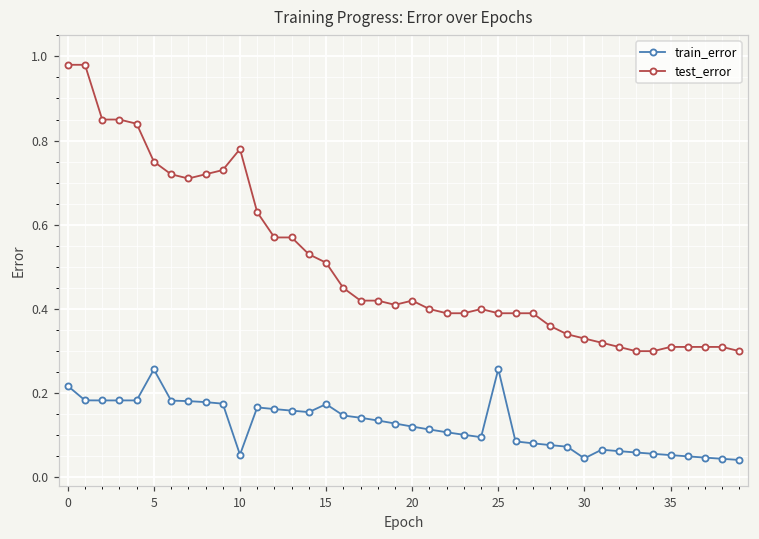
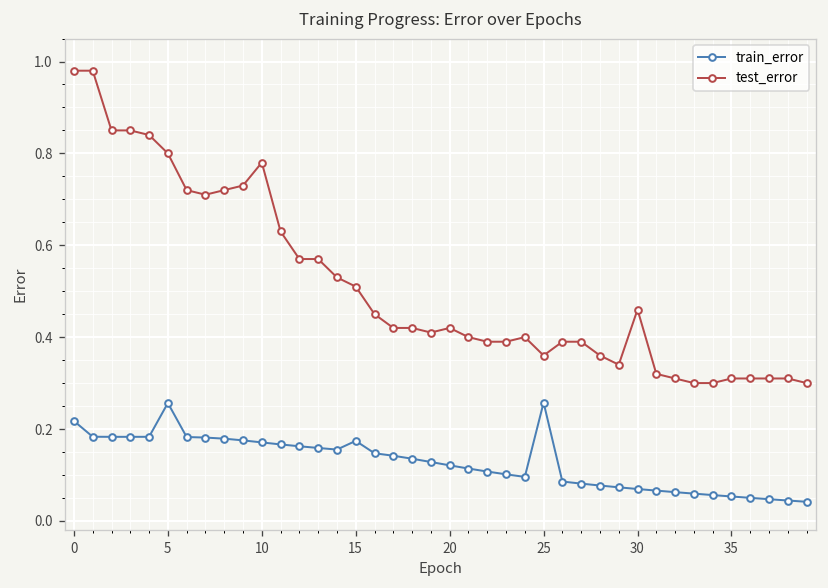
  {
    "train_error": {
      "0": 0.22,
      "5": 0.26,
-     "10": 0.05,
+     "10": 0.17,
      "15": 0.17,
      "20": 0.12,
      "25": 0.26,
-     "30": 0.05,
+     "30": 0.07,
      "35": 0.05
    },
    "test_error": {
      "0": 0.98,
-     "5": 0.75,
+     "5": 0.80,
      "10": 0.78,
      "15": 0.51,
      "20": 0.42,
-     "25": 0.39,
-     "30": 0.33,
+     "25": 0.36,
+     "30": 0.46,
      "35": 0.31
    }
  }
